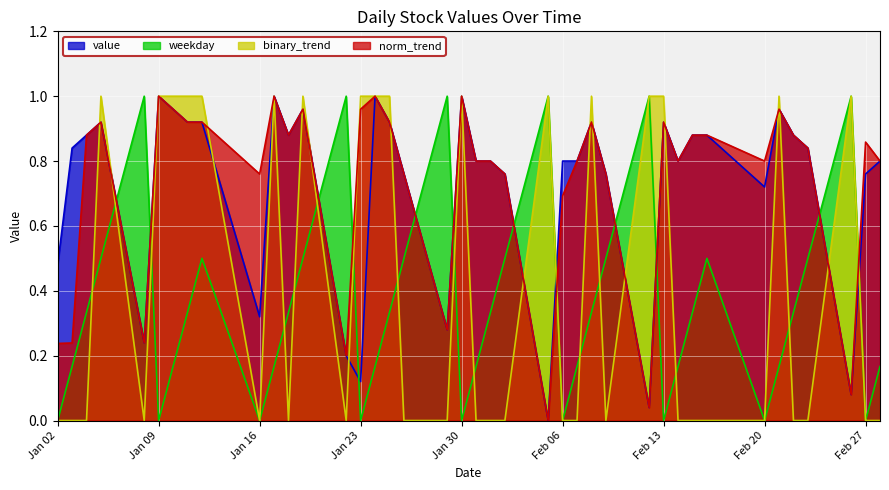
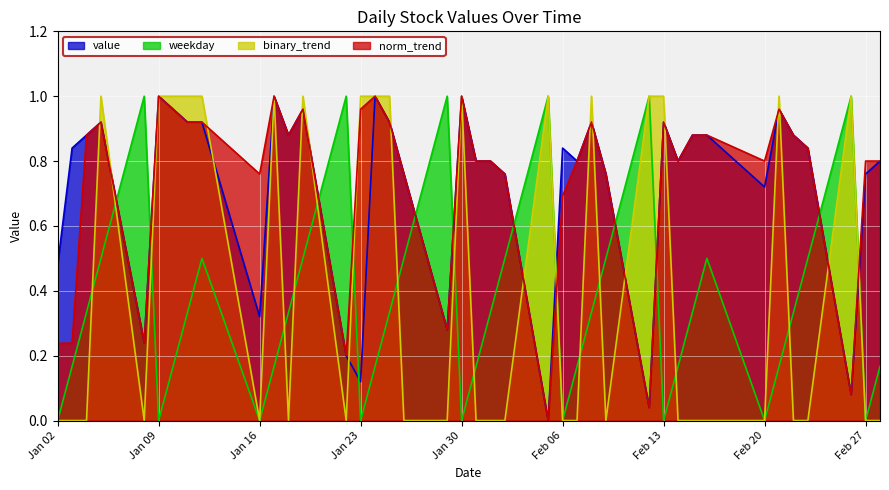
  {
    "value": {
      "Jan 02": 0.48,
      "Jan 16": 0.32,
      "Jan 23": 0.12,
-     "Feb 06": 0.80,
+     "Feb 06": 0.84,
      "Feb 20": 0.72,
      "Feb 27": 0.76
    },
    "weekday": {
      "Jan 09": 0.00,
      "Jan 23": 0.00,
      "Jan 30": 0.00,
      "Feb 13": 0.00
    },
    "binary_trend": {
      "Jan 23": 1.00,
      "Feb 13": 1.00
    },
    "norm_trend": {
      "Jan 02": 0.24,
      "Jan 16": 0.76,
      "Jan 23": 0.96,
      "Feb 06": 0.69,
      "Feb 20": 0.80,
-     "Feb 27": 0.86
+     "Feb 27": 0.80
    }
  }
